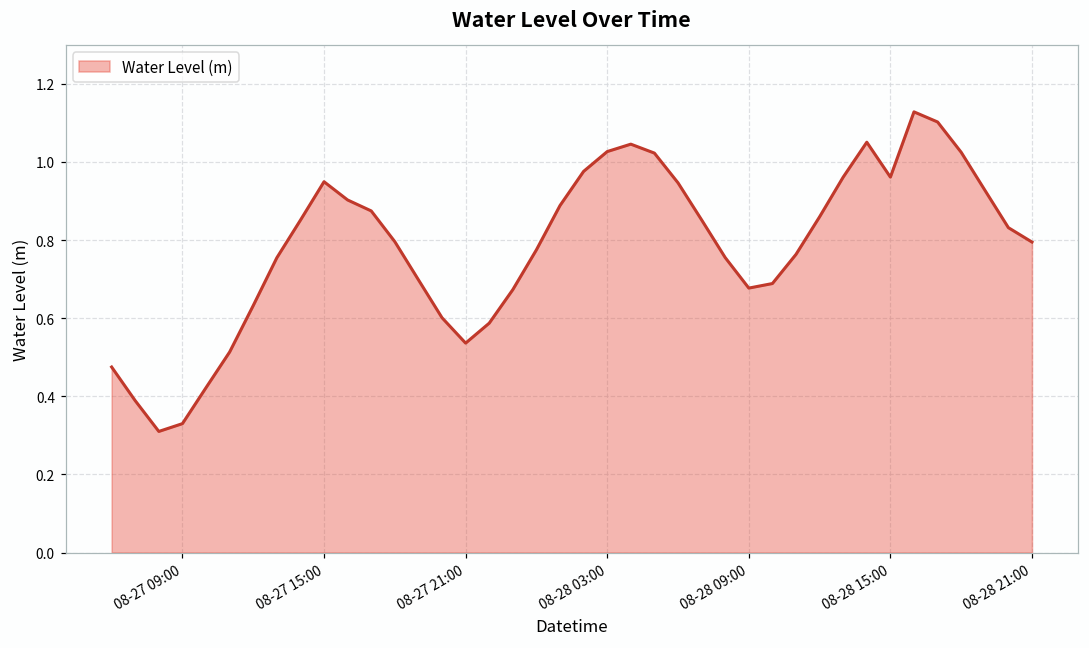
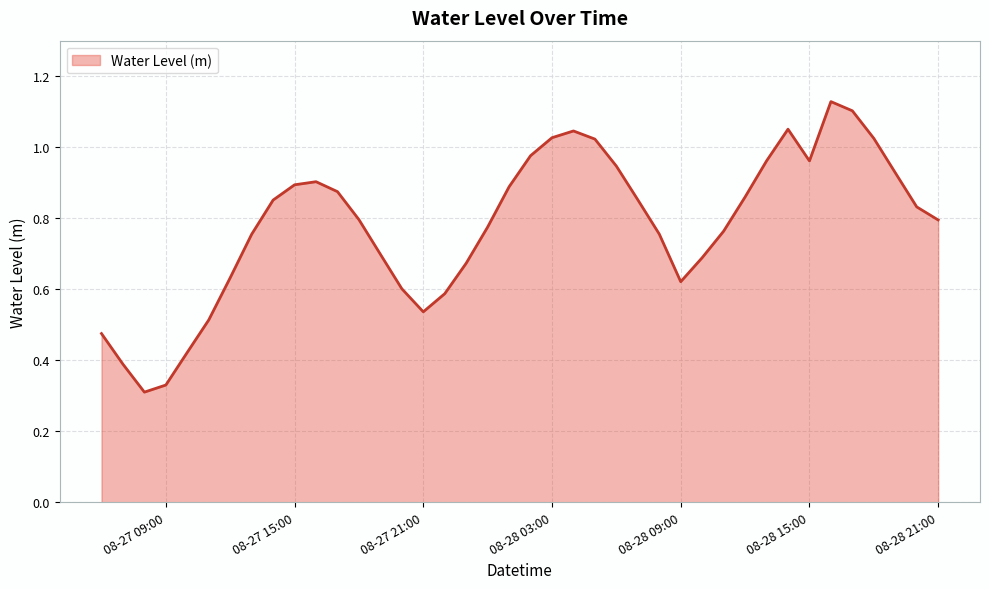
  {
    "08-27 09:00": 0.33,
-   "08-27 15:00": 0.95,
+   "08-27 15:00": 0.89,
    "08-27 21:00": 0.54,
    "08-28 03:00": 1.03,
-   "08-28 09:00": 0.68,
+   "08-28 09:00": 0.62,
    "08-28 15:00": 0.96,
    "08-28 21:00": 0.79
  }
